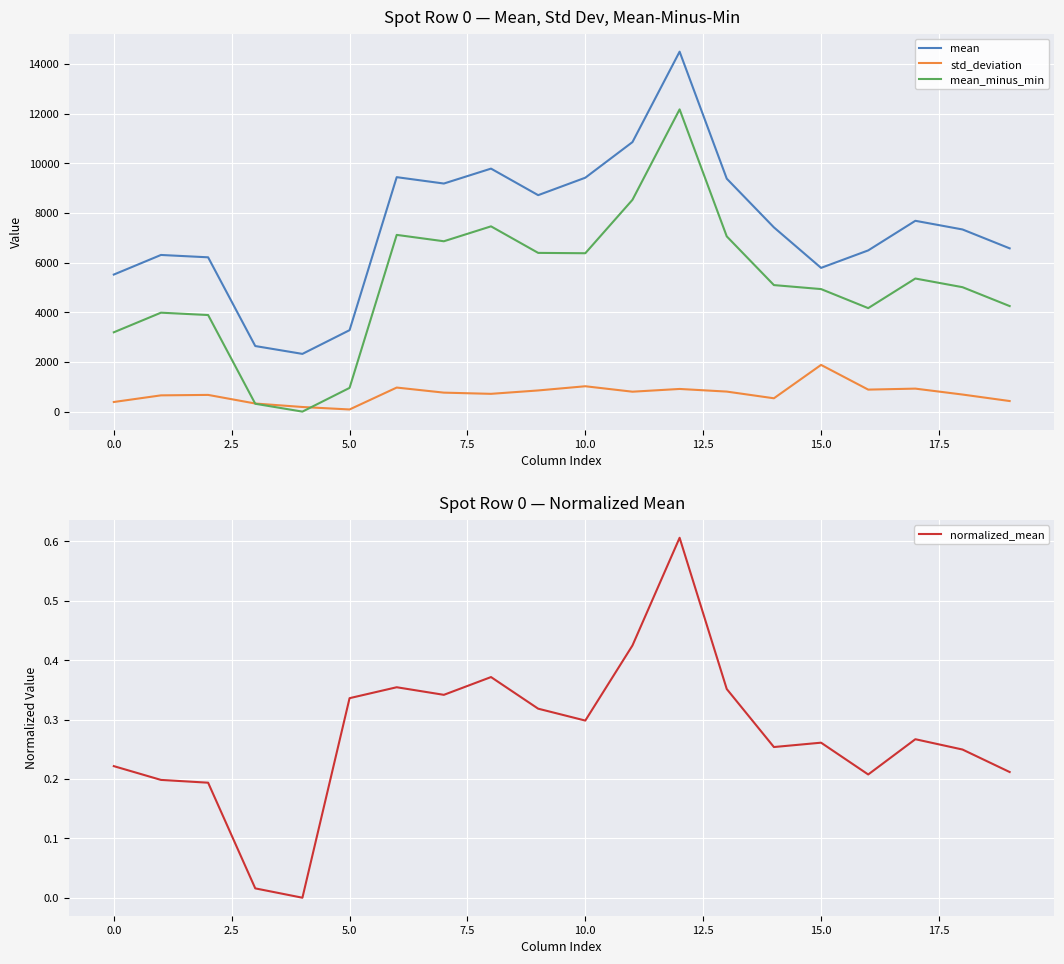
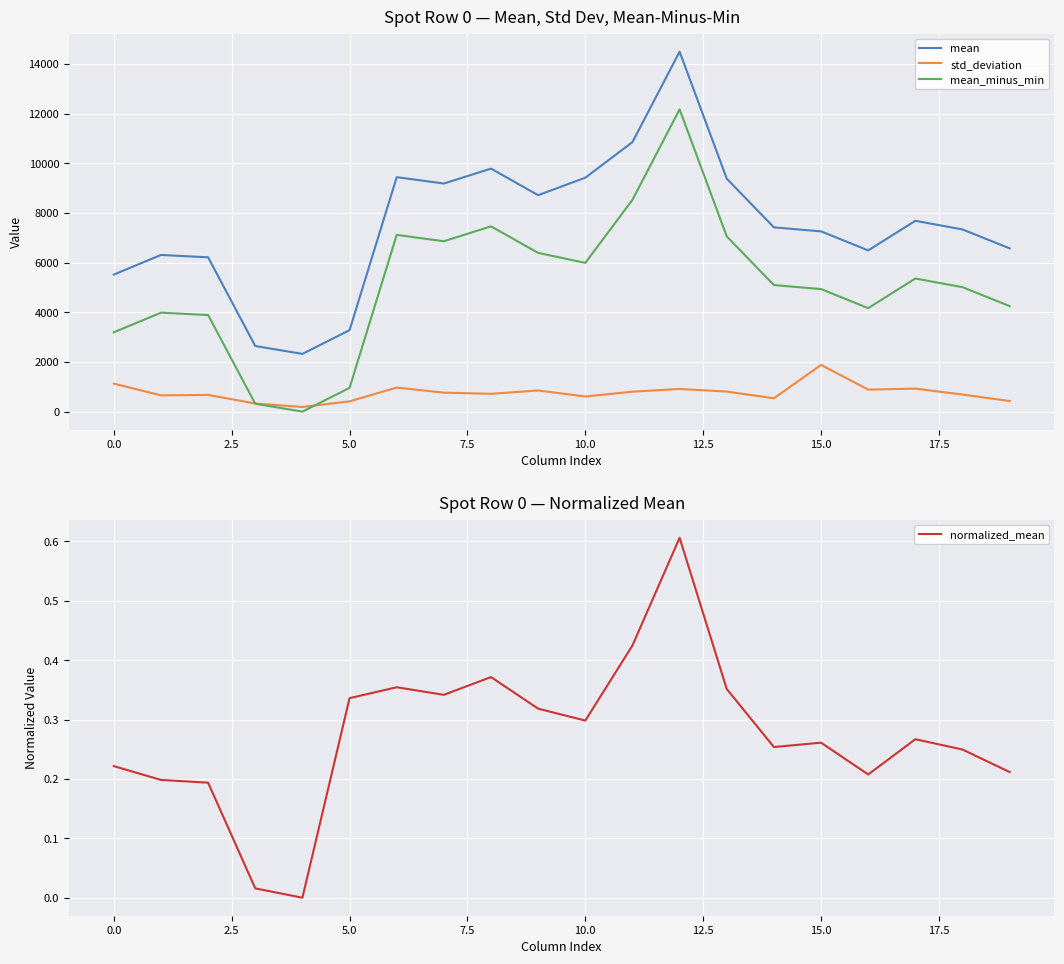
  {
    "Spot Row 0 — Mean, Std Dev, Mean-Minus-Min": {
      "mean": {
        "0.0": 5500,
        "5.0": 3300,
        "10.0": 9400,
-       "15.0": 5800
+       "15.0": 7300
      },
      "std_deviation": {
-       "0.0": 400,
-       "5.0": 100,
-       "10.0": 1000,
+       "0.0": 1100,
+       "5.0": 400,
+       "10.0": 600,
        "15.0": 1900
      },
      "mean_minus_min": {
        "0.0": 3200,
        "5.0": 1000,
-       "10.0": 6400,
+       "10.0": 6000,
        "15.0": 4900
      }
    },
    "Spot Row 0 — Normalized Mean": {
      "0.0": 0.22,
      "5.0": 0.34,
      "10.0": 0.30,
      "15.0": 0.26
    }
  }
